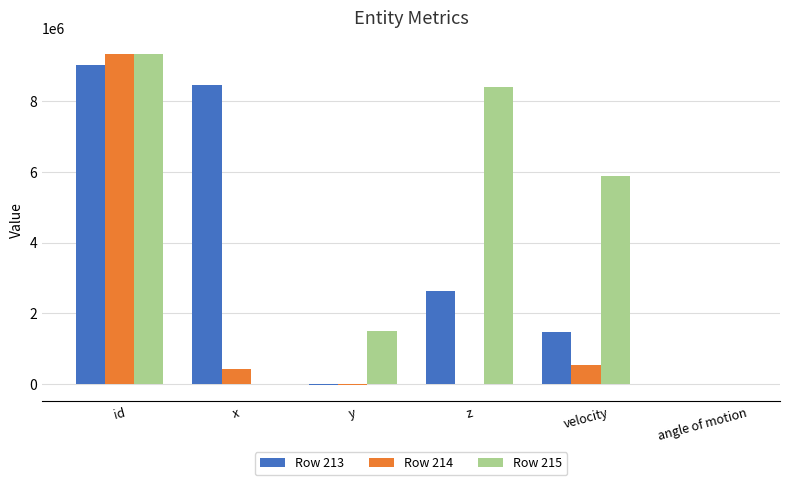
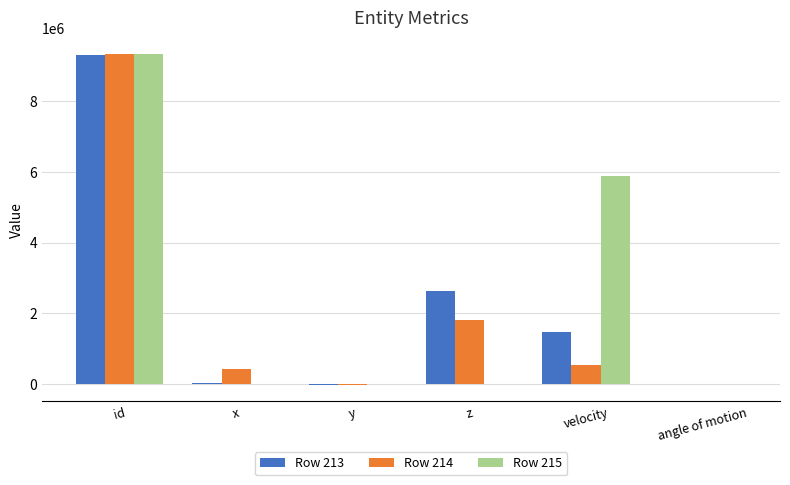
  {
    "Row 213": {
-     "id": 9000000,
-     "x": 8500000,
+     "id": 9300000,
+     "x": 0,
      "z": 2600000,
      "velocity": 1500000
    },
    "Row 214": {
      "id": 9300000,
      "x": 400000,
-     "z": 0,
+     "z": 1800000,
      "velocity": 500000
    },
    "Row 215": {
      "id": 9300000,
-     "y": 1500000,
-     "z": 8400000,
+     "y": 0,
+     "z": 0,
      "velocity": 5900000
    }
  }
